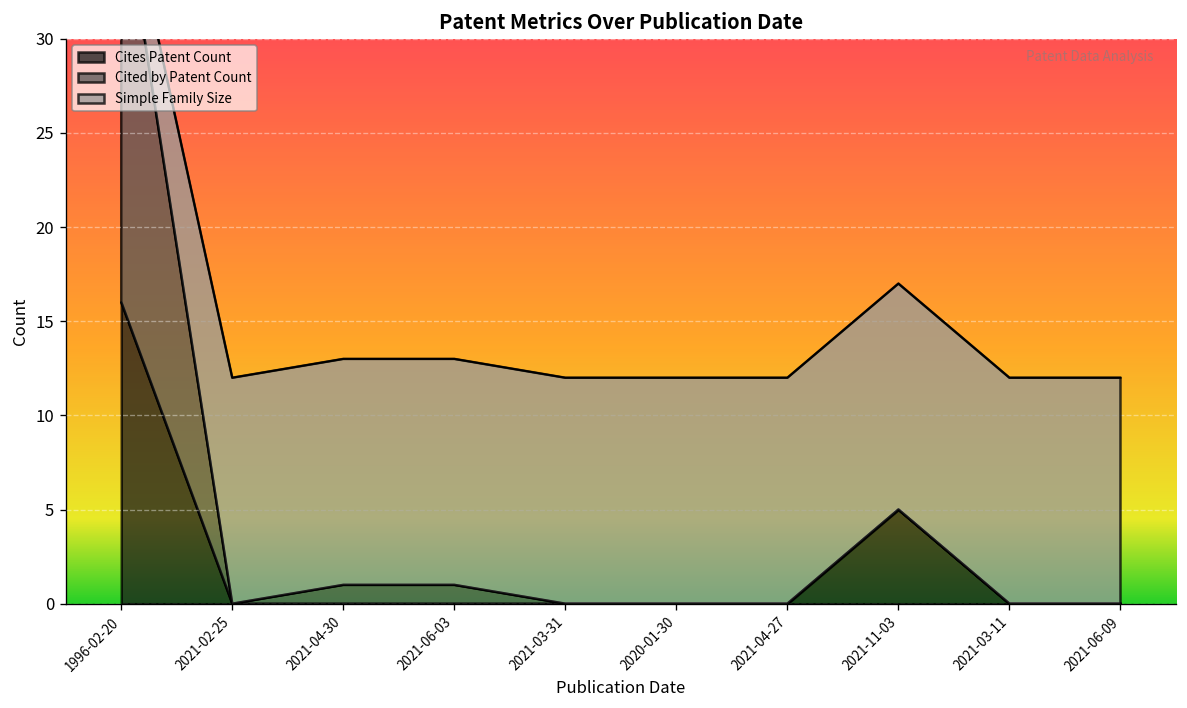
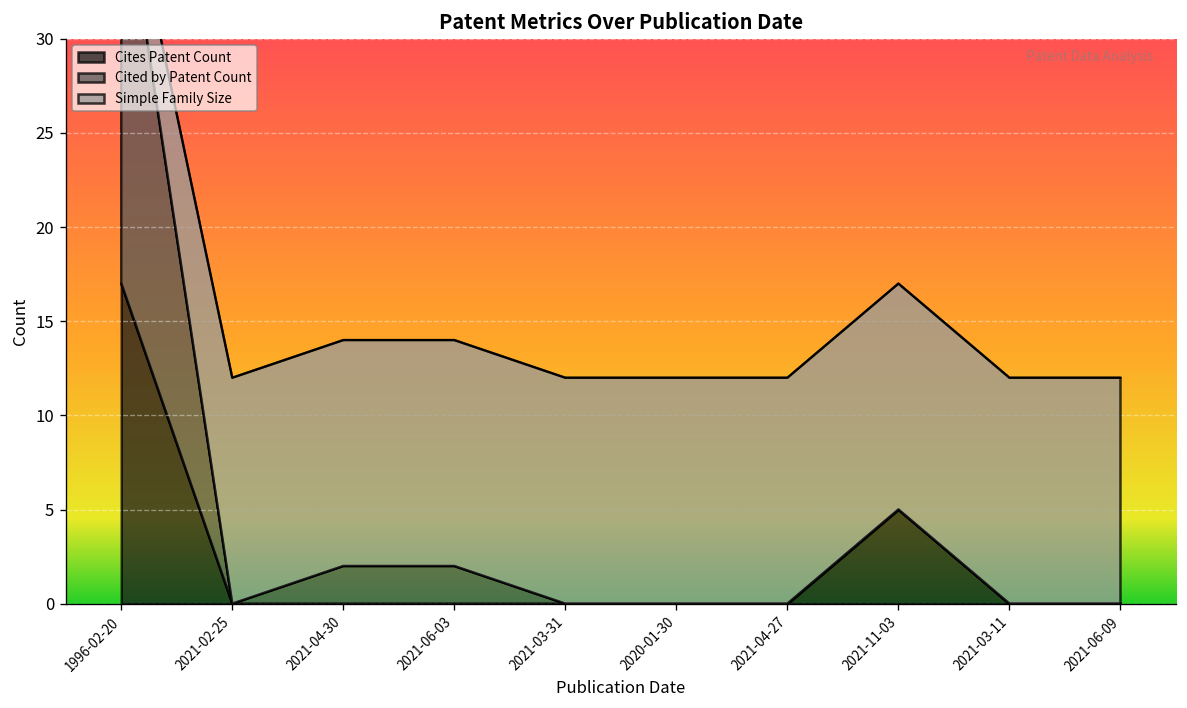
  {
    "Cites Patent Count": {
-     "1996-02-20": 16,
+     "1996-02-20": 17,
      "2021-04-30": 0,
      "2021-06-03": 0
    },
    "Cited by Patent Count": {
-     "2021-04-30": 1,
-     "2021-06-03": 1
+     "2021-04-30": 2,
+     "2021-06-03": 2
    },
    "Simple Family Size": {
      "2021-02-25": 12,
      "2021-04-30": 12,
      "2021-06-03": 12,
      "2021-03-31": 12,
      "2020-01-30": 12,
      "2021-04-27": 12,
      "2021-11-03": 12,
      "2021-03-11": 12,
      "2021-06-09": 12
    }
  }
